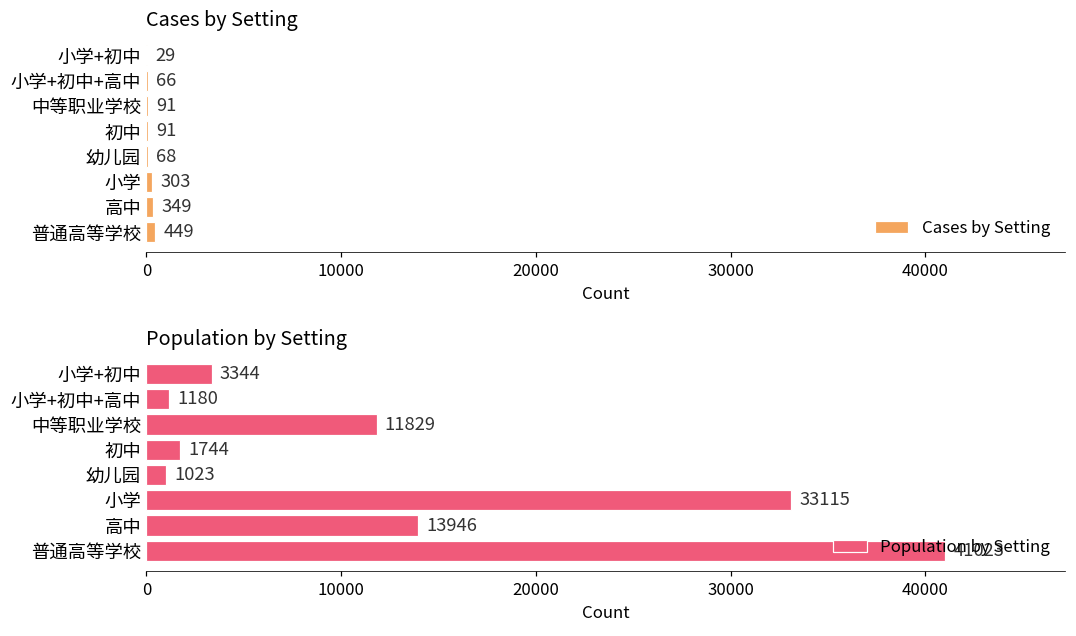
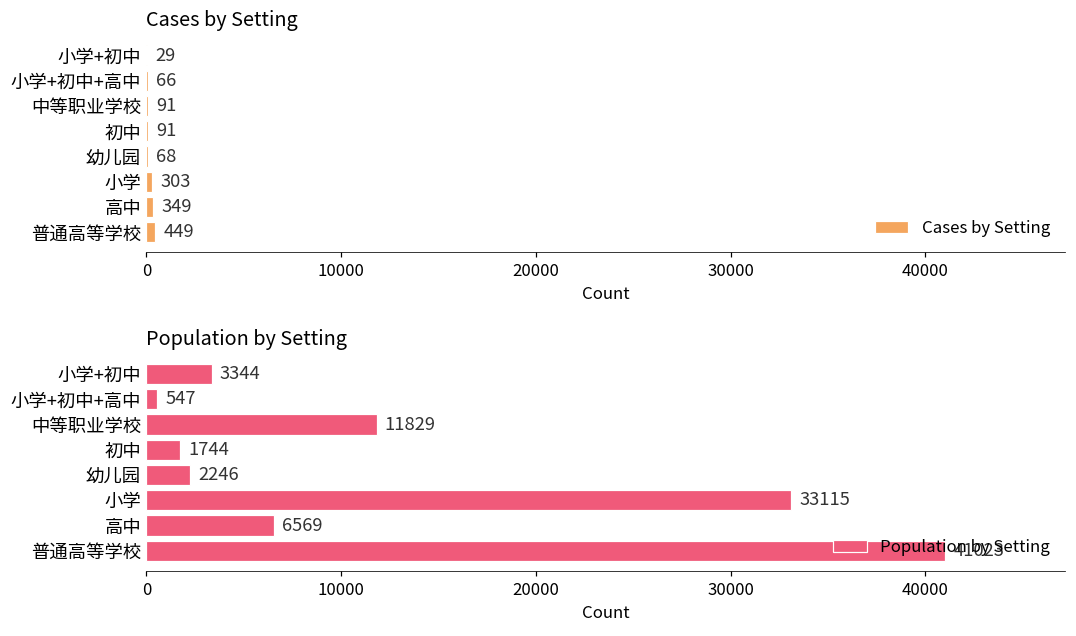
  {
    "Cases by Setting": {
      "小学+初中": 29,
      "小学+初中+高中": 66,
      "中等职业学校": 91,
      "初中": 91,
      "幼儿园": 68,
      "小学": 303,
      "高中": 349,
      "普通高等学校": 449
    },
    "Population by Setting": {
      "小学+初中": 3344,
-     "小学+初中+高中": 1180,
+     "小学+初中+高中": 547,
      "中等职业学校": 11829,
      "初中": 1744,
-     "幼儿园": 1023,
+     "幼儿园": 2246,
      "小学": 33115,
-     "高中": 13946,
+     "高中": 6569,
      "普通高等学校": 41023
    }
  }
